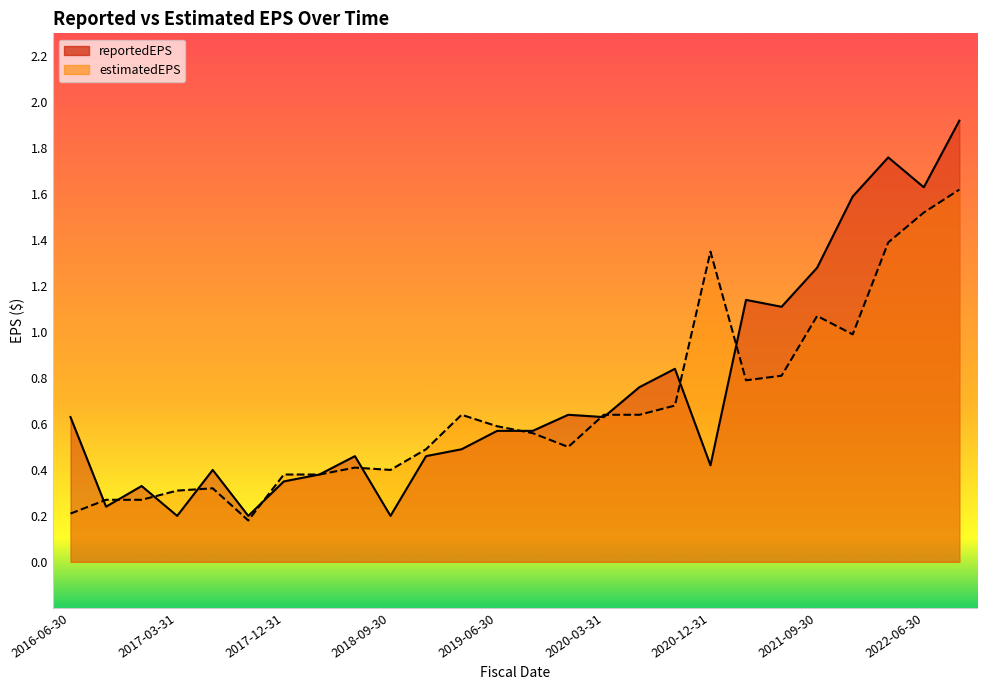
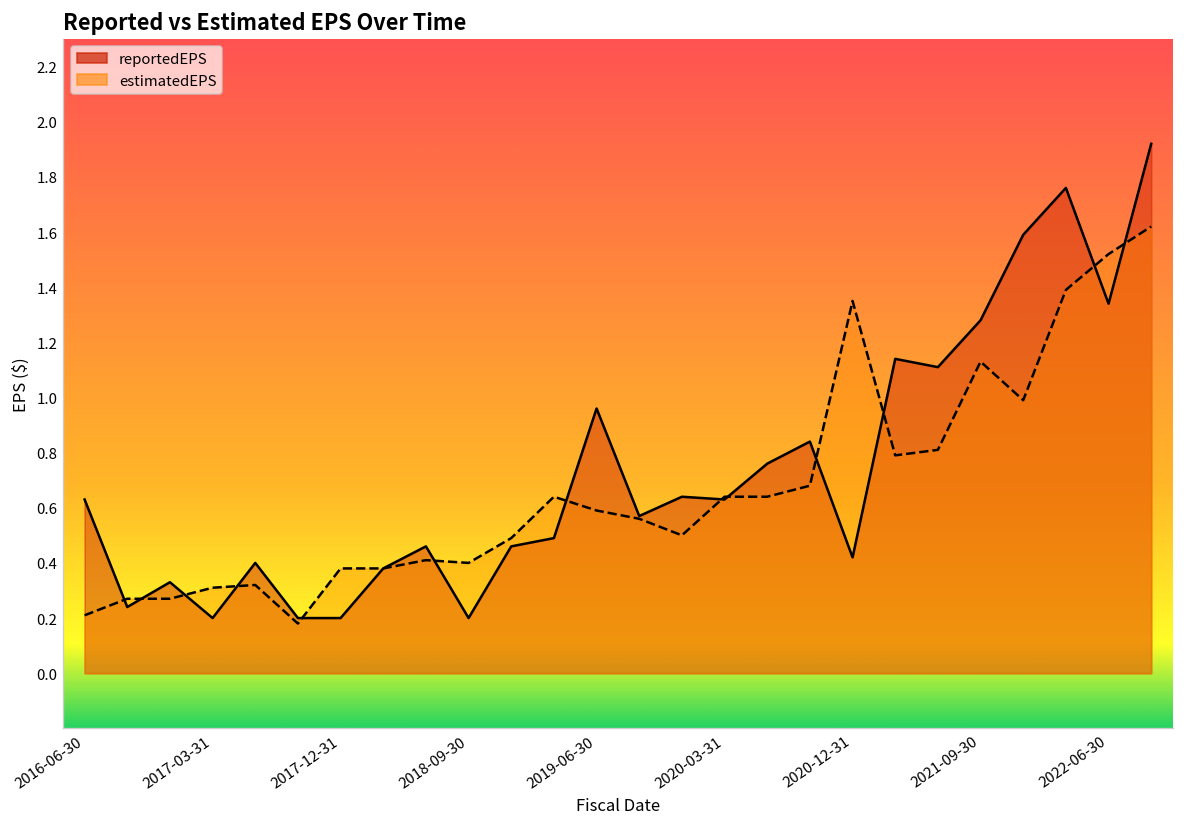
  {
    "reportedEPS": {
      "2016-06-30": 0.63,
      "2017-03-31": 0.20,
-     "2017-12-31": 0.35,
+     "2017-12-31": 0.20,
      "2018-09-30": 0.20,
-     "2019-06-30": 0.57,
+     "2019-06-30": 0.96,
      "2020-12-31": 0.42,
      "2021-09-30": 1.28,
-     "2022-06-30": 1.63
+     "2022-06-30": 1.34
    },
    "estimatedEPS": {
      "2016-06-30": 0.21,
      "2017-03-31": 0.31,
      "2017-12-31": 0.38,
      "2018-09-30": 0.40,
      "2019-06-30": 0.59,
      "2020-12-31": 1.35,
-     "2021-09-30": 1.07,
+     "2021-09-30": 1.13,
      "2022-06-30": 1.52
    }
  }
